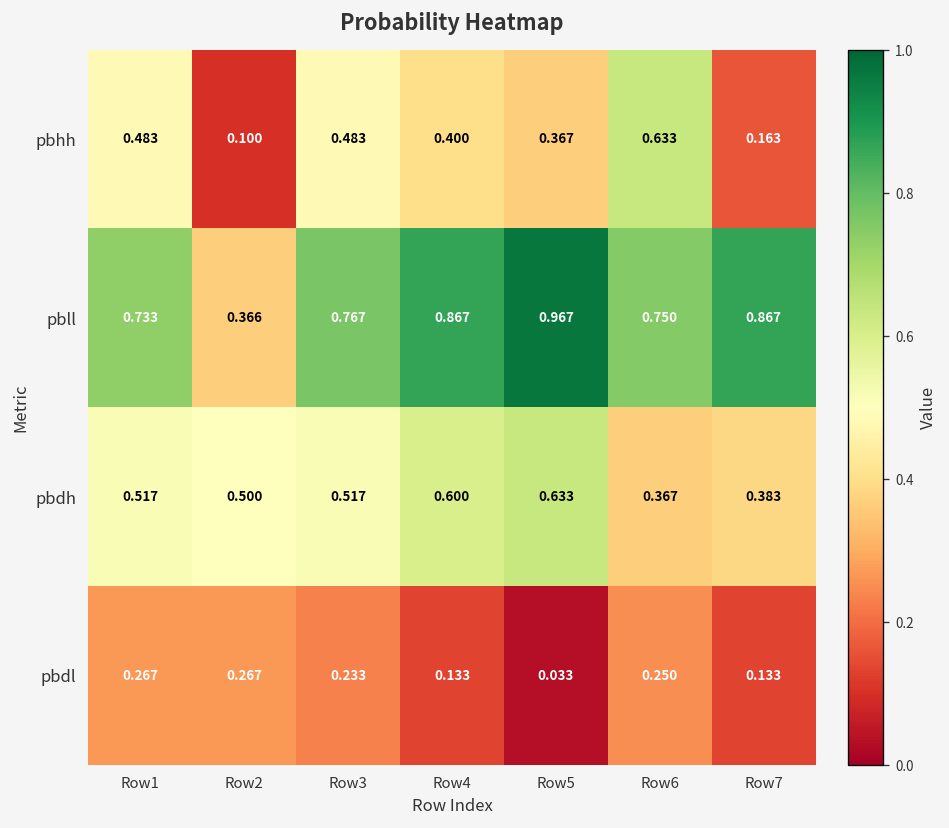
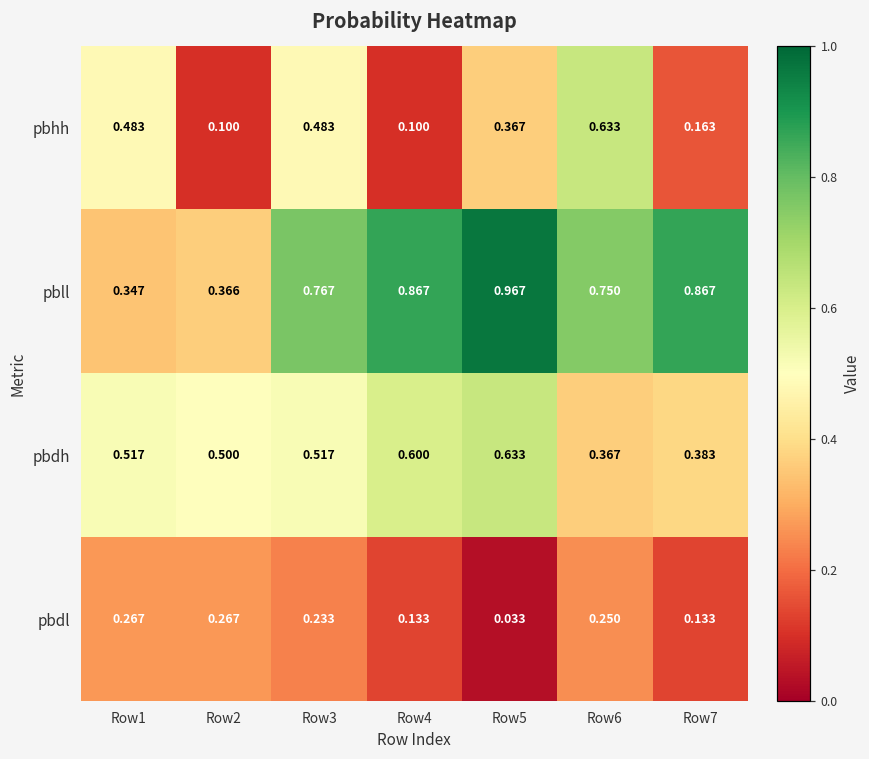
  {
    "pbhh": {
      "Row1": 0.483,
      "Row2": 0.100,
      "Row3": 0.483,
-     "Row4": 0.400,
+     "Row4": 0.100,
      "Row5": 0.367,
      "Row6": 0.633,
      "Row7": 0.163
    },
    "pbll": {
-     "Row1": 0.733,
+     "Row1": 0.347,
      "Row2": 0.366,
      "Row3": 0.767,
      "Row4": 0.867,
      "Row5": 0.967,
      "Row6": 0.750,
      "Row7": 0.867
    },
    "pbdh": {
      "Row1": 0.517,
      "Row2": 0.500,
      "Row3": 0.517,
      "Row4": 0.600,
      "Row5": 0.633,
      "Row6": 0.367,
      "Row7": 0.383
    },
    "pbdl": {
      "Row1": 0.267,
      "Row2": 0.267,
      "Row3": 0.233,
      "Row4": 0.133,
      "Row5": 0.033,
      "Row6": 0.250,
      "Row7": 0.133
    }
  }
